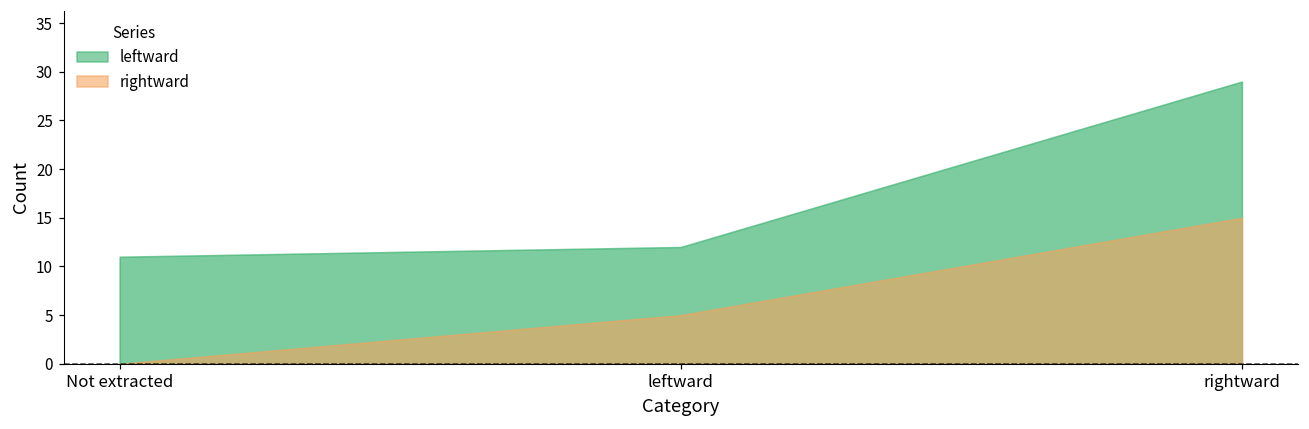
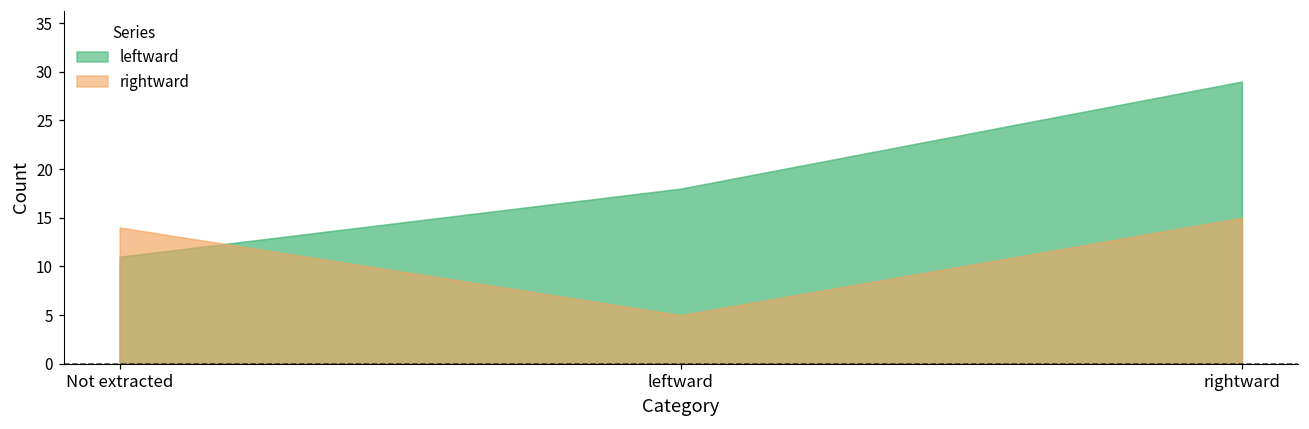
  {
    "leftward": {
      "Not extracted": 11,
-     "leftward": 12,
+     "leftward": 18,
      "rightward": 29
    },
    "rightward": {
-     "Not extracted": 0,
+     "Not extracted": 14,
      "leftward": 5,
      "rightward": 15
    }
  }
